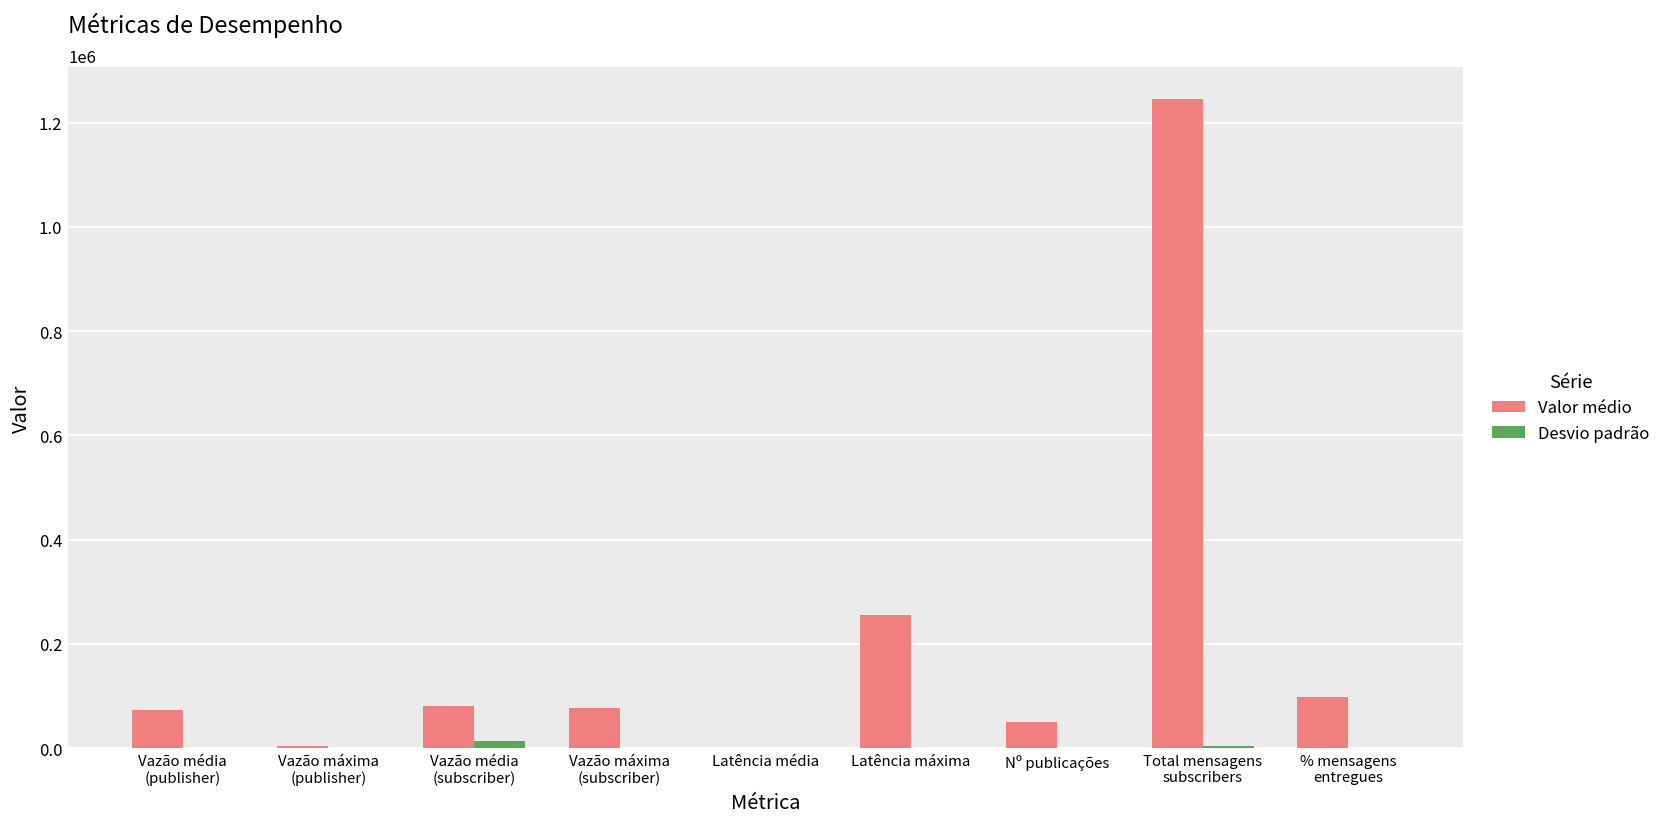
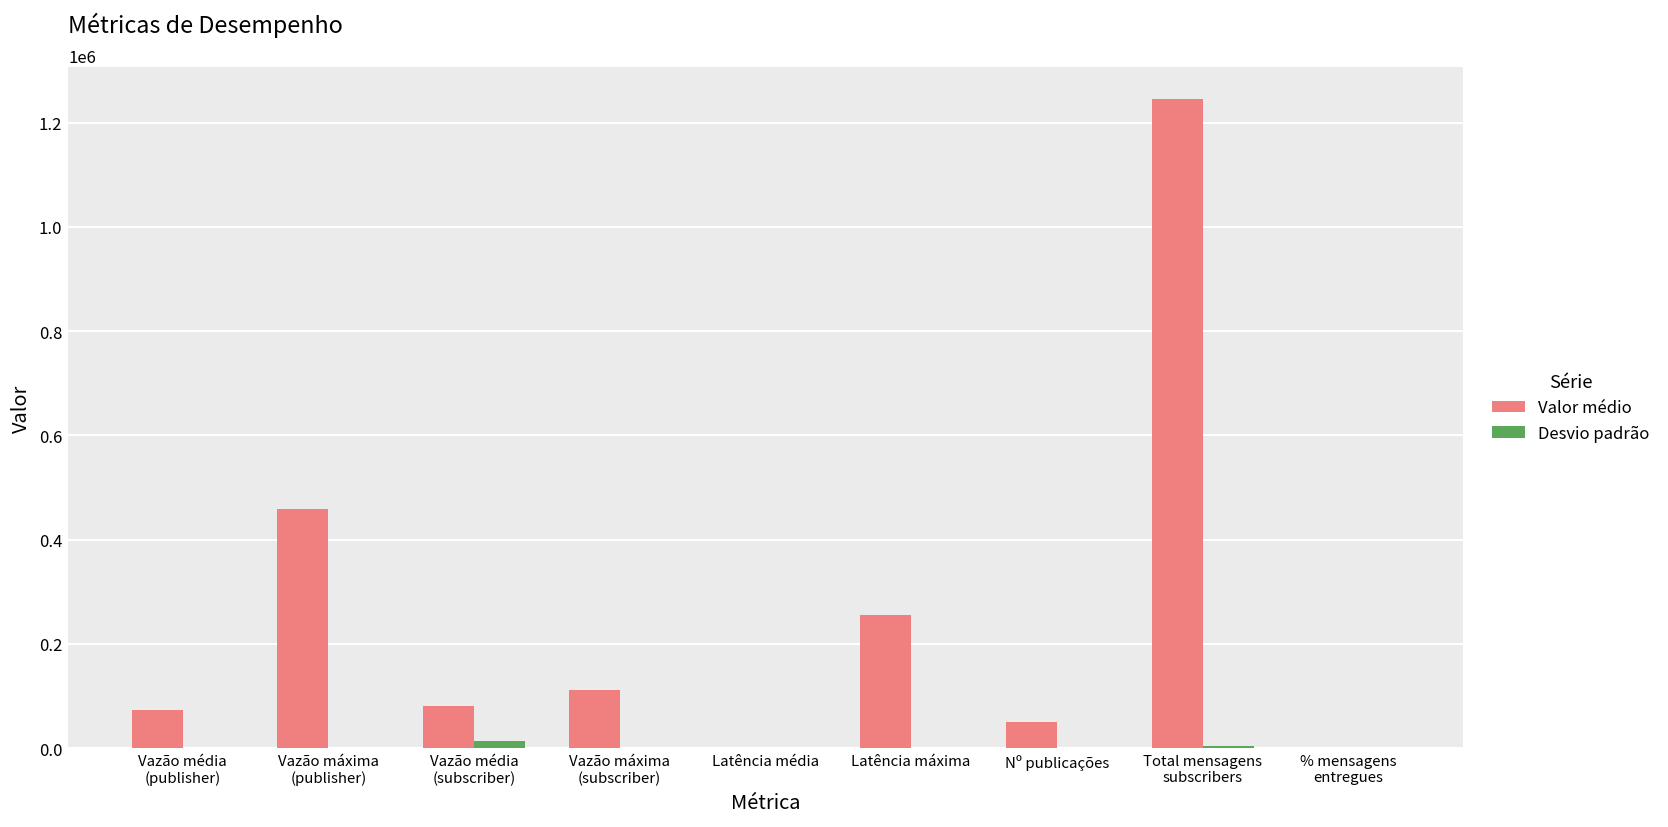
  {
    "Valor médio": {
      "Vazão média (publisher)": 70000,
-     "Vazão máxima (publisher)": 0,
+     "Vazão máxima (publisher)": 460000,
      "Vazão média (subscriber)": 80000,
-     "Vazão máxima (subscriber)": 80000,
+     "Vazão máxima (subscriber)": 110000,
      "Latência máxima": 260000,
      "Nº publicações": 50000,
      "Total mensagens subscribers": 1250000,
-     "% mensagens entregues": 100000
+     "% mensagens entregues": 0
    },
    "Desvio padrão": {
      "Vazão média (subscriber)": 10000,
      "Nº publicações": 0
    }
  }
